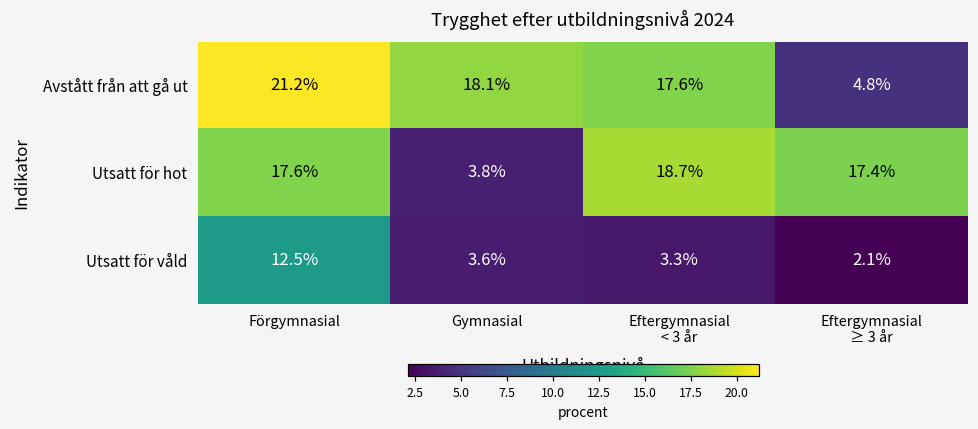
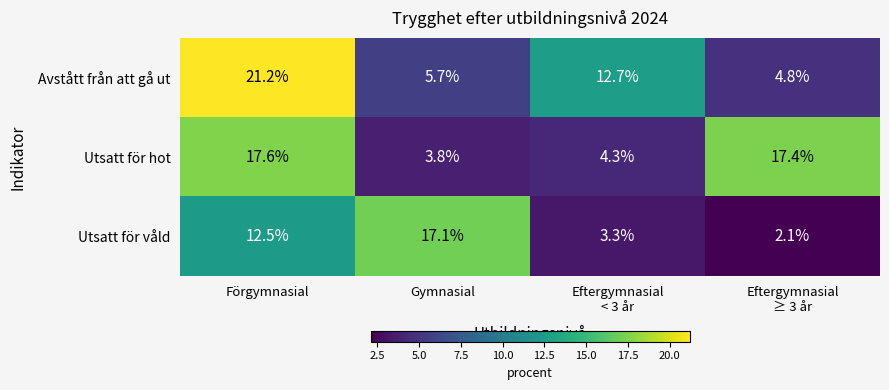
  {
    "Avstått från att gå ut": {
      "Förgymnasial": "21.2%",
-     "Gymnasial": "18.1%",
-     "Eftergymnasial < 3 år": "17.6%",
+     "Gymnasial": "5.7%",
+     "Eftergymnasial < 3 år": "12.7%",
      "Eftergymnasial ≥ 3 år": "4.8%"
    },
    "Utsatt för hot": {
      "Förgymnasial": "17.6%",
      "Gymnasial": "3.8%",
-     "Eftergymnasial < 3 år": "18.7%",
+     "Eftergymnasial < 3 år": "4.3%",
      "Eftergymnasial ≥ 3 år": "17.4%"
    },
    "Utsatt för våld": {
      "Förgymnasial": "12.5%",
-     "Gymnasial": "3.6%",
+     "Gymnasial": "17.1%",
      "Eftergymnasial < 3 år": "3.3%",
      "Eftergymnasial ≥ 3 år": "2.1%"
    }
  }
